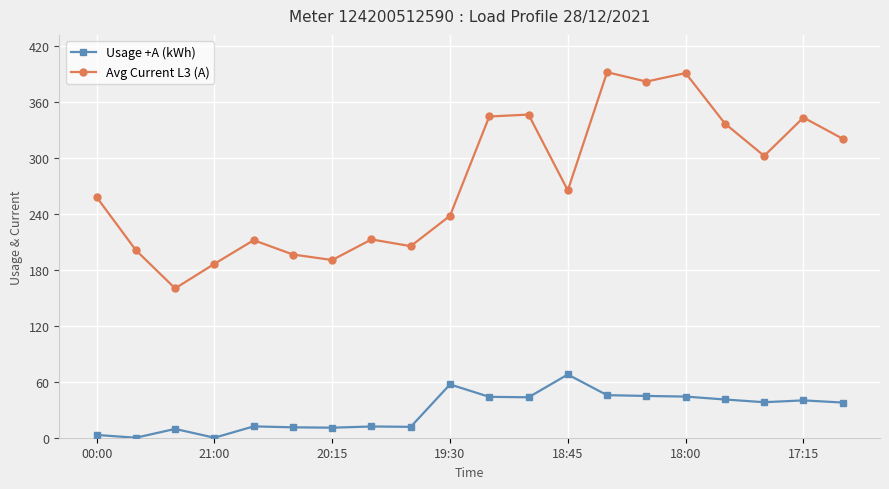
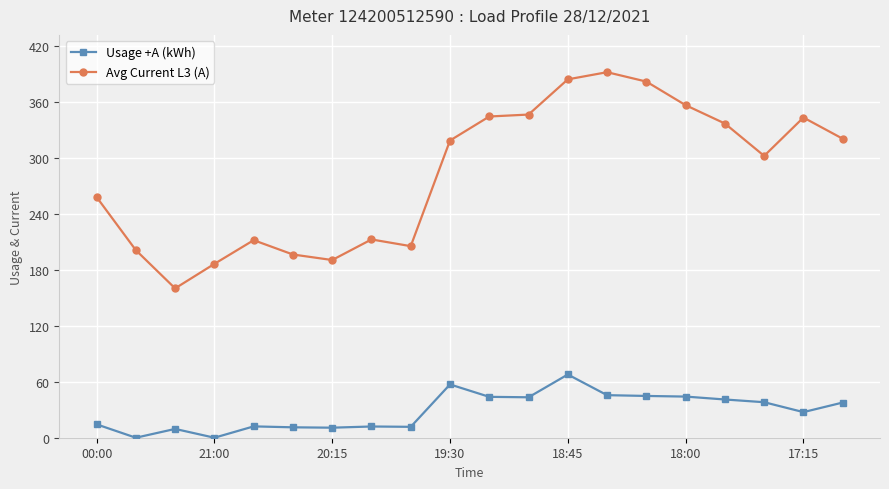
  {
    "Usage +A (kWh)": {
-     "00:00": 0,
+     "00:00": 10,
      "21:00": 0,
      "20:15": 10,
      "19:30": 60,
      "18:45": 70,
      "18:00": 40,
-     "17:15": 40
+     "17:15": 30
    },
    "Avg Current L3 (A)": {
      "00:00": 260,
      "21:00": 190,
      "20:15": 190,
-     "19:30": 240,
-     "18:45": 270,
-     "18:00": 390,
+     "19:30": 320,
+     "18:45": 380,
+     "18:00": 360,
      "17:15": 340
    }
  }
